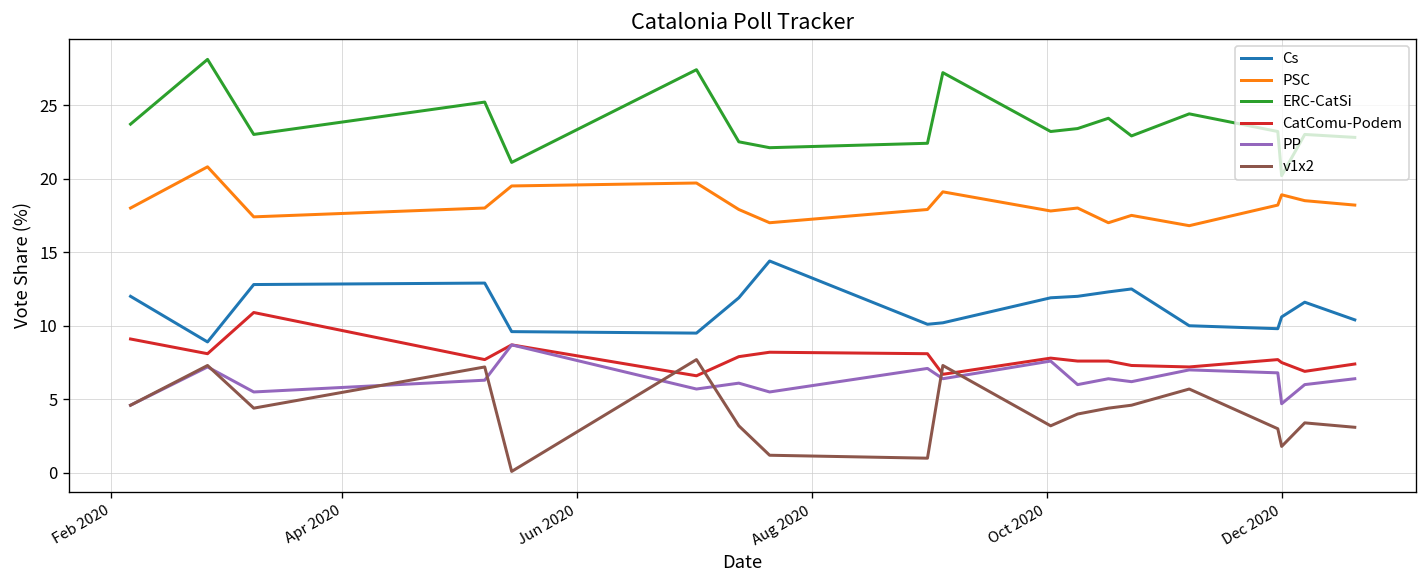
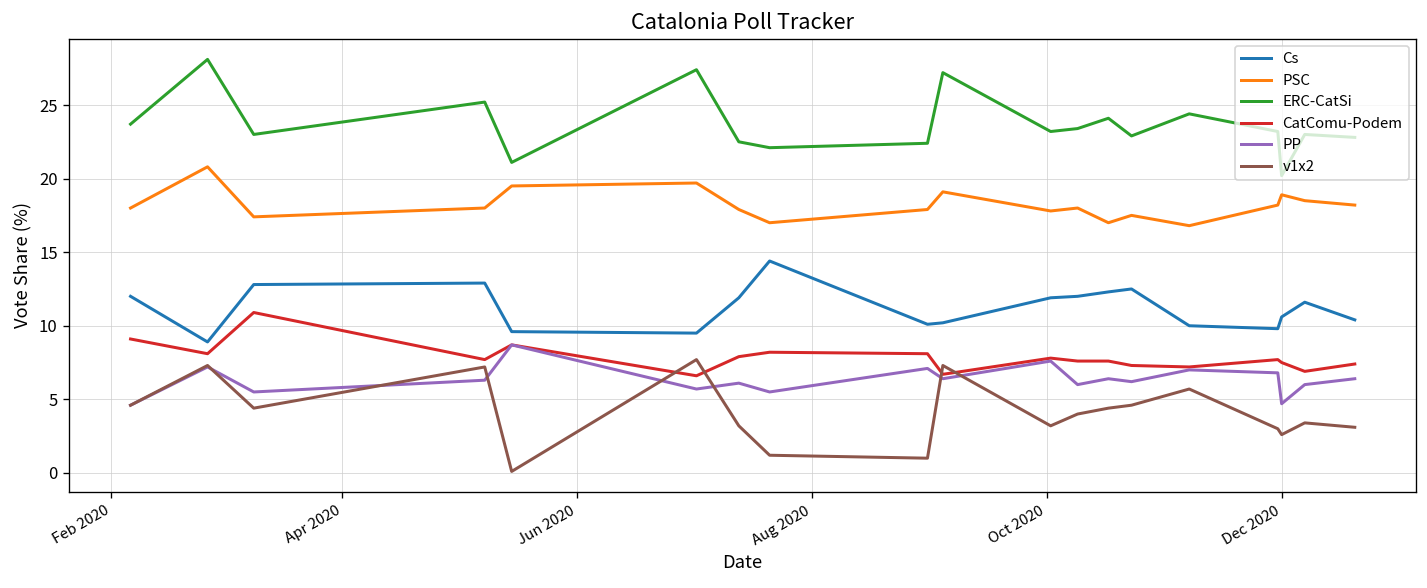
  {
    "Cs": {
      "Dec 2020": 10.6
    },
    "PSC": {
      "Dec 2020": 18.9
    },
    "CatComu-Podem": {
      "Dec 2020": 7.5
    },
    "PP": {
      "Dec 2020": 4.7
    },
    "v1x2": {
-     "Dec 2020": 1.8
+     "Dec 2020": 2.6
    }
  }
